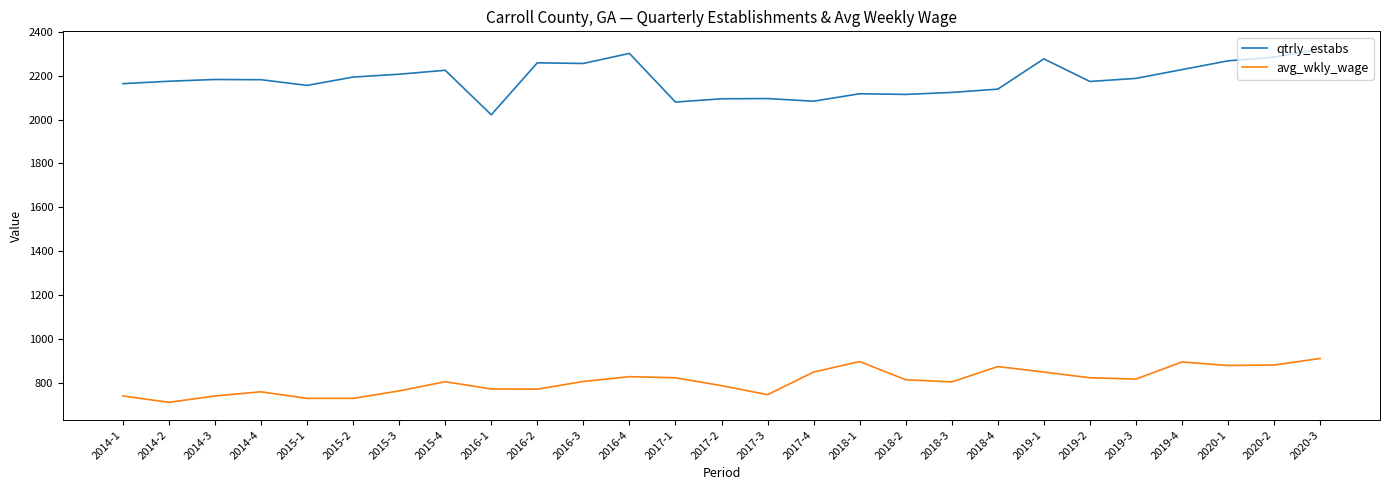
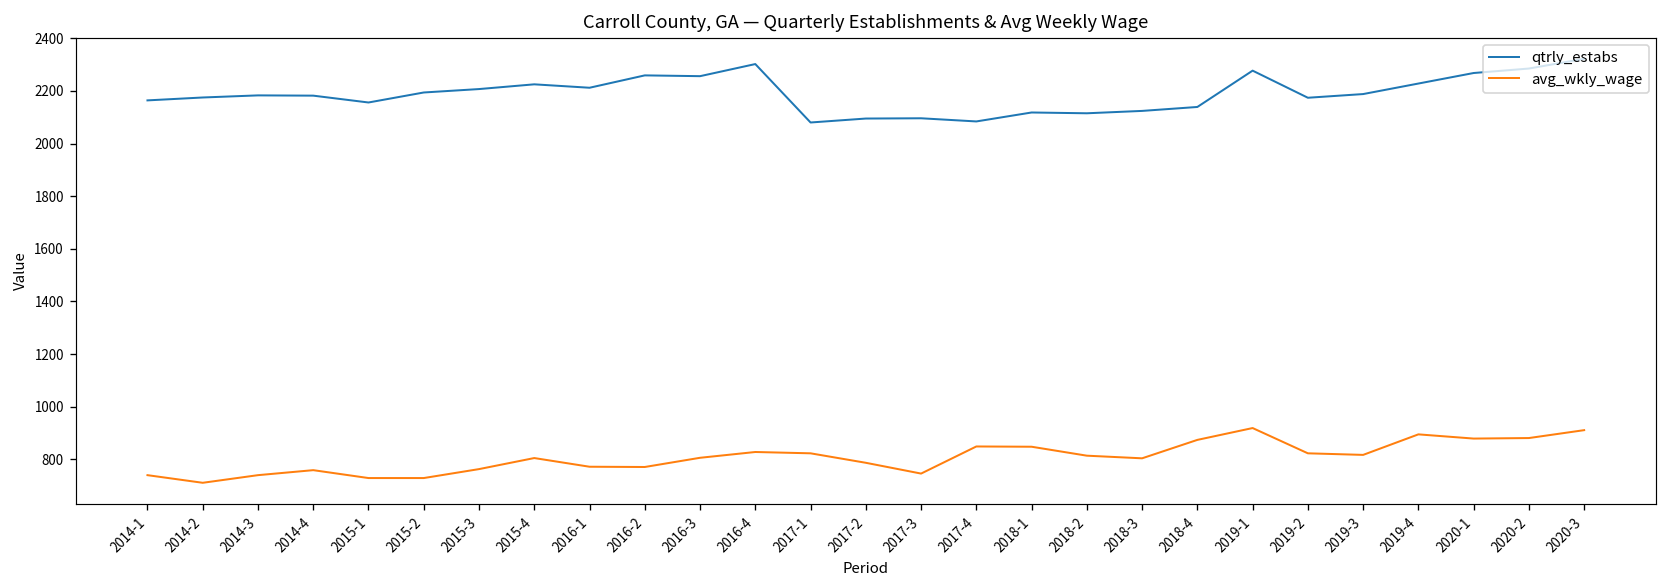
  {
    "qtrly_estabs": {
      "2014-1": 2160,
      "2014-2": 2180,
      "2014-3": 2180,
      "2014-4": 2180,
      "2015-1": 2160,
      "2015-2": 2190,
      "2015-3": 2210,
      "2015-4": 2230,
-     "2016-1": 2020,
+     "2016-1": 2210,
      "2016-2": 2260,
      "2016-3": 2260,
      "2016-4": 2300,
      "2017-1": 2080,
      "2017-2": 2100,
      "2017-3": 2100,
      "2017-4": 2080,
      "2018-1": 2120,
      "2018-2": 2120,
      "2018-3": 2120,
      "2018-4": 2140,
      "2019-1": 2280,
      "2019-2": 2170,
      "2019-3": 2190,
      "2019-4": 2230,
      "2020-1": 2270
    },
    "avg_wkly_wage": {
      "2014-1": 740,
      "2014-2": 710,
      "2014-3": 740,
      "2014-4": 760,
      "2015-1": 730,
      "2015-2": 730,
      "2015-3": 760,
      "2015-4": 810,
      "2016-1": 770,
      "2016-2": 770,
      "2016-3": 810,
      "2016-4": 830,
      "2017-1": 820,
      "2017-2": 790,
      "2017-3": 750,
      "2017-4": 850,
-     "2018-1": 900,
+     "2018-1": 850,
      "2018-2": 810,
      "2018-3": 800,
      "2018-4": 870,
-     "2019-1": 850,
+     "2019-1": 920,
      "2019-2": 820,
      "2019-3": 820,
      "2019-4": 900,
      "2020-1": 880,
      "2020-2": 880,
      "2020-3": 910
    }
  }
